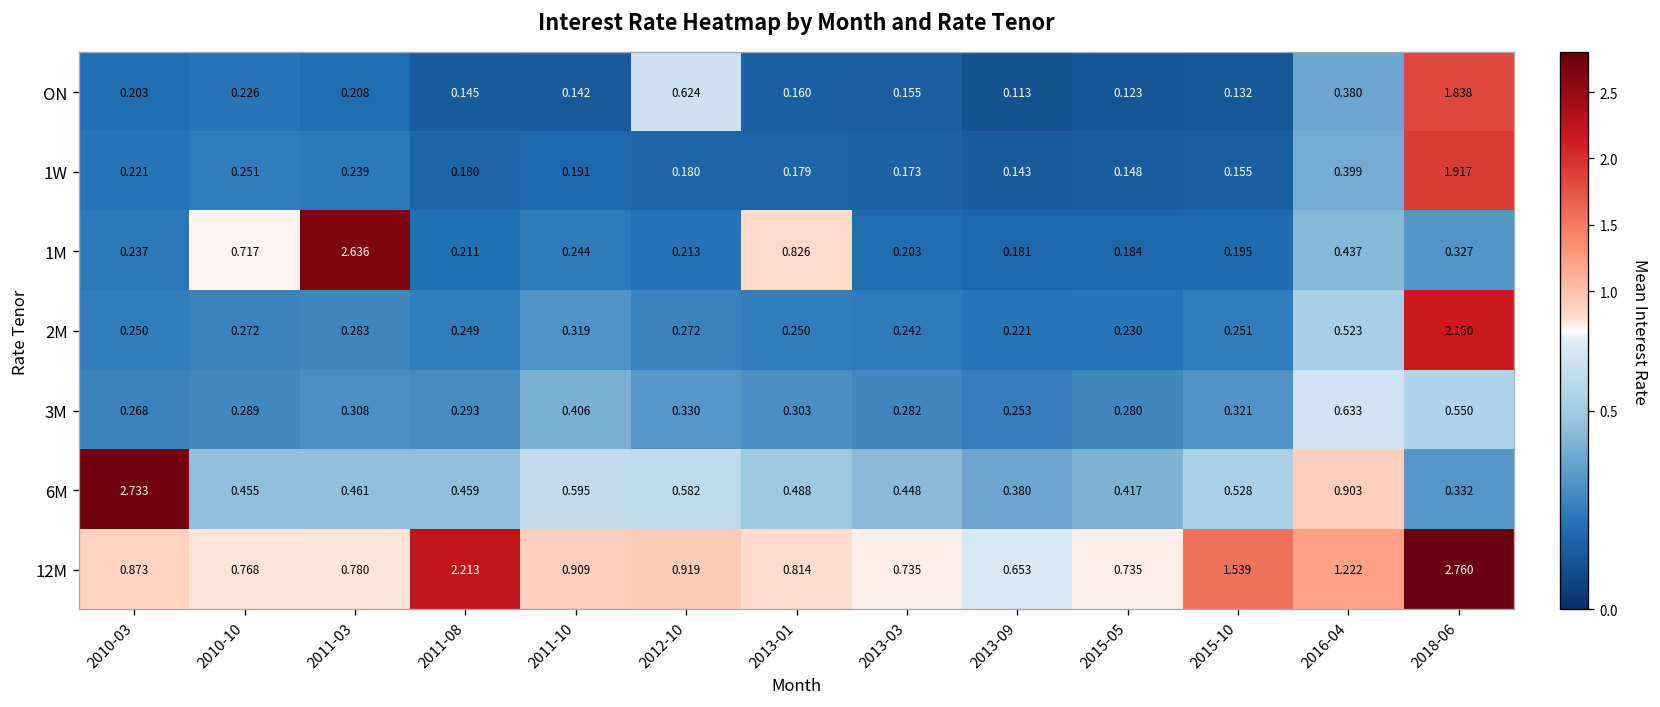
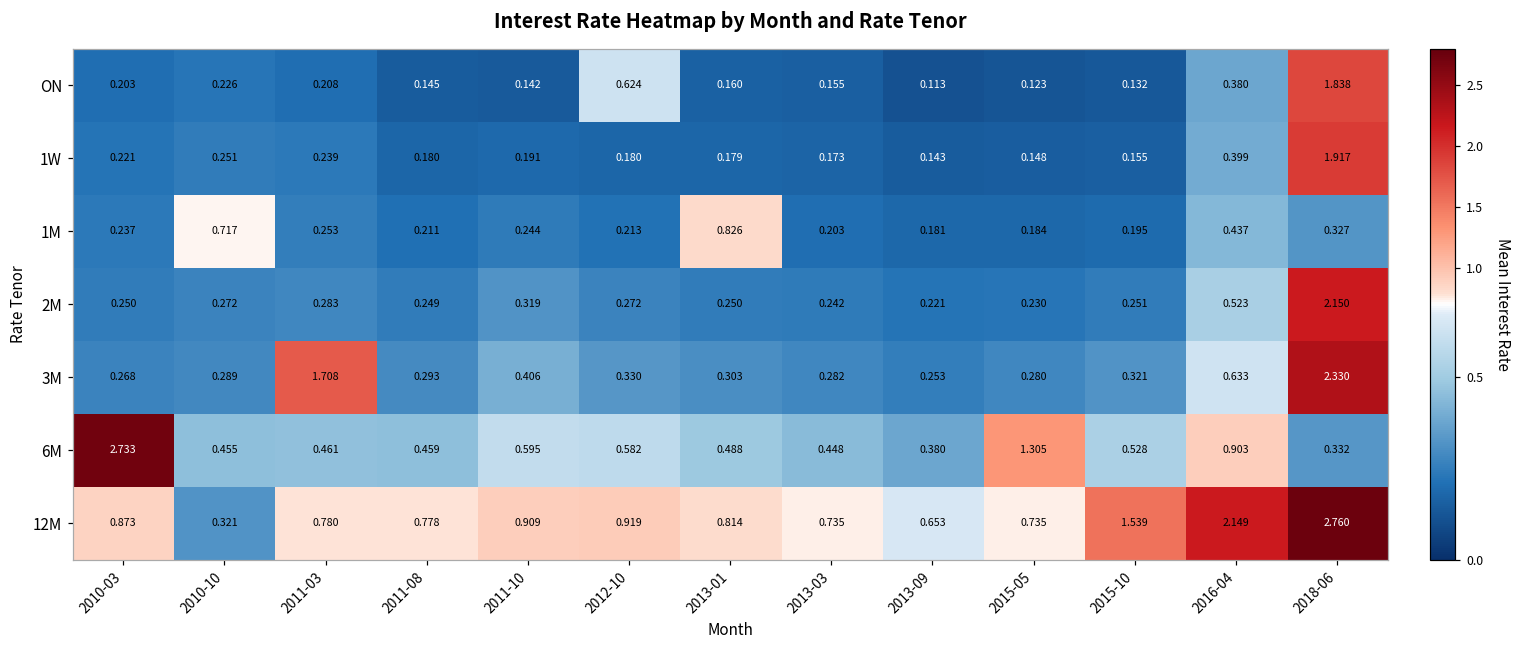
  {
    "ON": {
      "2010-03": 0.203,
      "2010-10": 0.226,
      "2011-03": 0.208,
      "2011-08": 0.145,
      "2011-10": 0.142,
      "2012-10": 0.624,
      "2013-01": 0.160,
      "2013-03": 0.155,
      "2013-09": 0.113,
      "2015-05": 0.123,
      "2015-10": 0.132,
      "2016-04": 0.380,
      "2018-06": 1.838
    },
    "1W": {
      "2010-03": 0.221,
      "2010-10": 0.251,
      "2011-03": 0.239,
      "2011-08": 0.180,
      "2011-10": 0.191,
      "2012-10": 0.180,
      "2013-01": 0.179,
      "2013-03": 0.173,
      "2013-09": 0.143,
      "2015-05": 0.148,
      "2015-10": 0.155,
      "2016-04": 0.399,
      "2018-06": 1.917
    },
    "1M": {
      "2010-03": 0.237,
      "2010-10": 0.717,
-     "2011-03": 2.636,
+     "2011-03": 0.253,
      "2011-08": 0.211,
      "2011-10": 0.244,
      "2012-10": 0.213,
      "2013-01": 0.826,
      "2013-03": 0.203,
      "2013-09": 0.181,
      "2015-05": 0.184,
      "2015-10": 0.195,
      "2016-04": 0.437,
      "2018-06": 0.327
    },
    "2M": {
      "2010-03": 0.250,
      "2010-10": 0.272,
      "2011-03": 0.283,
      "2011-08": 0.249,
      "2011-10": 0.319,
      "2012-10": 0.272,
      "2013-01": 0.250,
      "2013-03": 0.242,
      "2013-09": 0.221,
      "2015-05": 0.230,
      "2015-10": 0.251,
      "2016-04": 0.523,
      "2018-06": 2.150
    },
    "3M": {
      "2010-03": 0.268,
      "2010-10": 0.289,
-     "2011-03": 0.308,
+     "2011-03": 1.708,
      "2011-08": 0.293,
      "2011-10": 0.406,
      "2012-10": 0.330,
      "2013-01": 0.303,
      "2013-03": 0.282,
      "2013-09": 0.253,
      "2015-05": 0.280,
      "2015-10": 0.321,
      "2016-04": 0.633,
-     "2018-06": 0.550
+     "2018-06": 2.330
    },
    "6M": {
      "2010-03": 2.733,
      "2010-10": 0.455,
      "2011-03": 0.461,
      "2011-08": 0.459,
      "2011-10": 0.595,
      "2012-10": 0.582,
      "2013-01": 0.488,
      "2013-03": 0.448,
      "2013-09": 0.380,
-     "2015-05": 0.417,
+     "2015-05": 1.305,
      "2015-10": 0.528,
      "2016-04": 0.903,
      "2018-06": 0.332
    },
    "12M": {
      "2010-03": 0.873,
-     "2010-10": 0.768,
+     "2010-10": 0.321,
      "2011-03": 0.780,
-     "2011-08": 2.213,
+     "2011-08": 0.778,
      "2011-10": 0.909,
      "2012-10": 0.919,
      "2013-01": 0.814,
      "2013-03": 0.735,
      "2013-09": 0.653,
      "2015-05": 0.735,
      "2015-10": 1.539,
-     "2016-04": 1.222,
+     "2016-04": 2.149,
      "2018-06": 2.760
    }
  }
